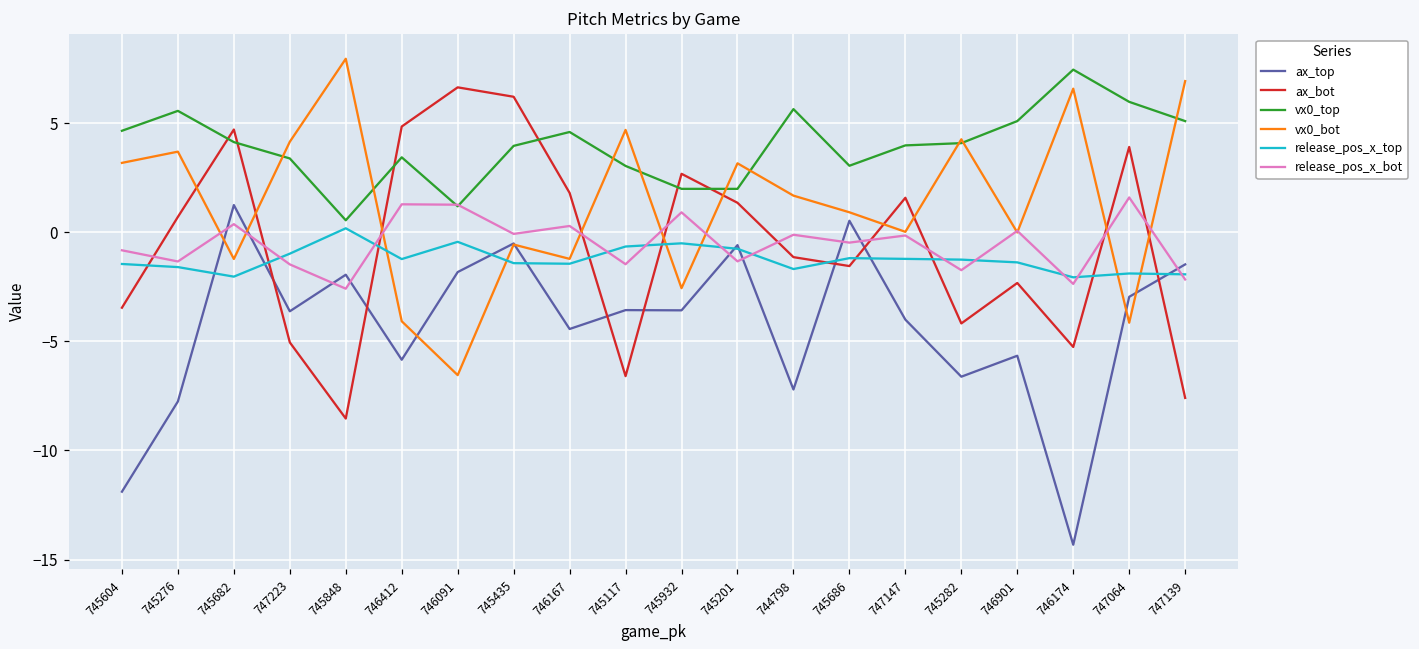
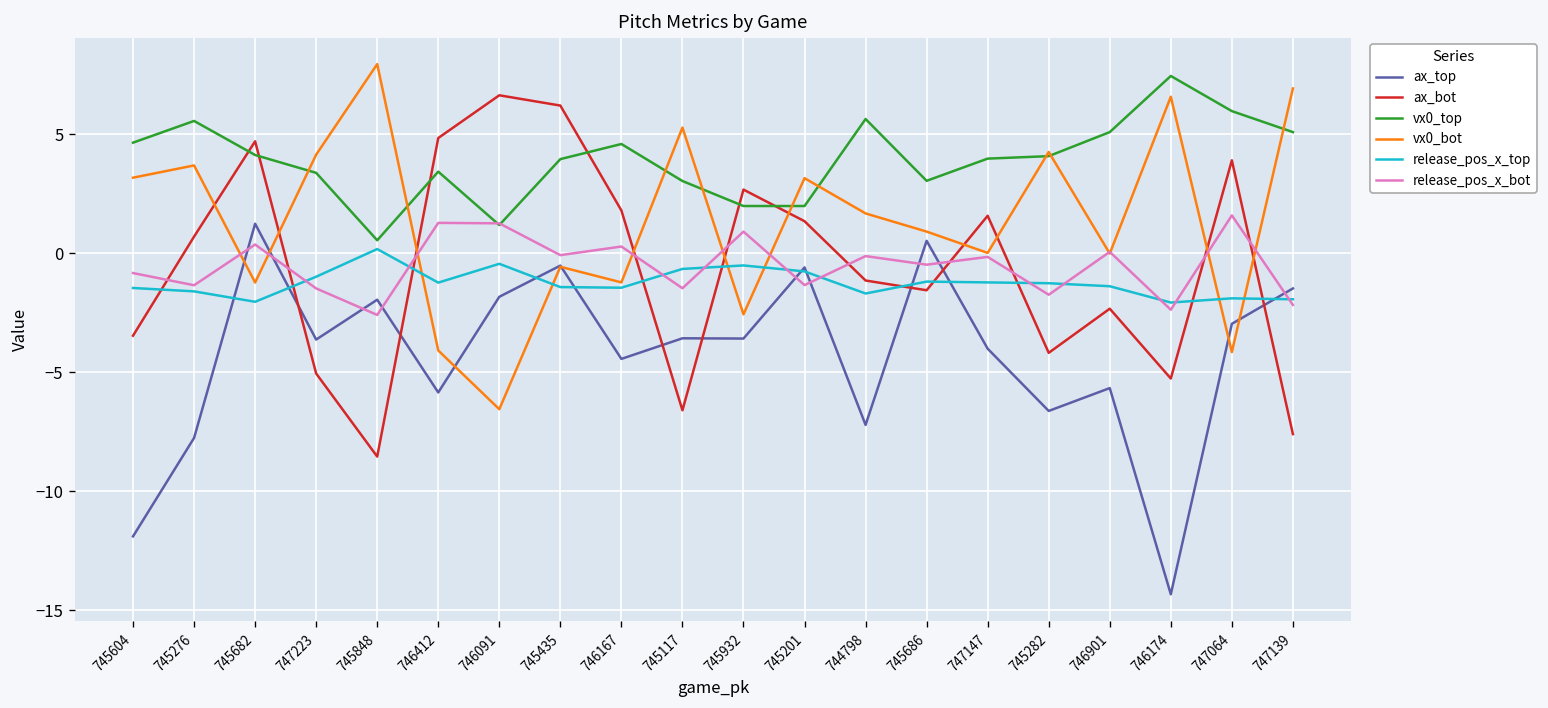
  {
    "ax_top": {
      "745604": -11.9,
      "745276": -7.8,
      "745682": 1.2,
      "747223": -3.6,
      "745848": -1.9,
      "746412": -5.8,
      "746091": -1.8,
      "746167": -4.4,
      "745117": -3.6,
      "745932": -3.6,
      "745201": -0.6,
      "744798": -7.2,
      "745686": 0.5,
      "747147": -4.0,
      "745282": -6.6,
      "746901": -5.7,
      "746174": -14.3,
      "747064": -3.0,
      "747139": -1.5
    },
    "ax_bot": {
      "745604": -3.5,
      "745276": 0.7,
      "745682": 4.7,
      "747223": -5.0,
      "745848": -8.5,
      "746412": 4.8,
      "746091": 6.6,
      "745435": 6.2,
      "746167": 1.8,
      "745117": -6.6,
      "745932": 2.7,
      "745201": 1.4,
      "744798": -1.1,
      "745686": -1.5,
      "747147": 1.6,
      "745282": -4.2,
      "746901": -2.3,
      "746174": -5.3,
      "747064": 3.9,
      "747139": -7.6
    },
    "vx0_top": {
      "745604": 4.7,
      "745276": 5.6,
      "745682": 4.1,
      "747223": 3.4,
      "745848": 0.6,
      "746412": 3.4,
      "745435": 4.0,
      "746167": 4.6,
      "745117": 3.0,
      "745932": 2.0,
      "745201": 2.0,
      "744798": 5.6,
      "745686": 3.1,
      "747147": 4.0,
      "745282": 4.1,
      "746901": 5.1,
      "746174": 7.5,
      "747064": 6.0,
      "747139": 5.1
    },
    "vx0_bot": {
      "745604": 3.2,
      "745276": 3.7,
      "745682": -1.2,
      "747223": 4.1,
      "745848": 8.0,
      "746412": -4.1,
      "746091": -6.5,
      "746167": -1.2,
-     "745117": 4.7,
+     "745117": 5.3,
      "745932": -2.6,
      "745201": 3.2,
      "744798": 1.7,
      "745686": 0.9,
      "747147": 0.0,
      "745282": 4.3,
      "746174": 6.6,
      "747064": -4.1,
      "747139": 6.9
    },
    "release_pos_x_top": {
      "745604": -1.5,
      "745276": -1.6,
      "745682": -2.0,
      "747223": -1.0,
      "745848": 0.2,
      "746412": -1.2,
      "746091": -0.4,
      "745435": -1.4,
      "746167": -1.4,
      "745117": -0.7,
      "745932": -0.5,
      "745201": -0.8,
      "744798": -1.7,
      "745686": -1.2,
      "747147": -1.2,
      "745282": -1.3,
      "746901": -1.4,
      "746174": -2.1,
      "747064": -1.9,
      "747139": -1.9
    },
    "release_pos_x_bot": {
      "745604": -0.8,
      "745276": -1.3,
      "745682": 0.4,
      "747223": -1.5,
      "745848": -2.6,
      "746412": 1.3,
      "745435": -0.1,
      "746167": 0.3,
      "745117": -1.5,
      "745932": 0.9,
      "745201": -1.3,
      "744798": -0.1,
      "745686": -0.5,
      "747147": -0.1,
      "745282": -1.7,
      "746174": -2.4,
      "747064": 1.6,
      "747139": -2.2
    }
  }
